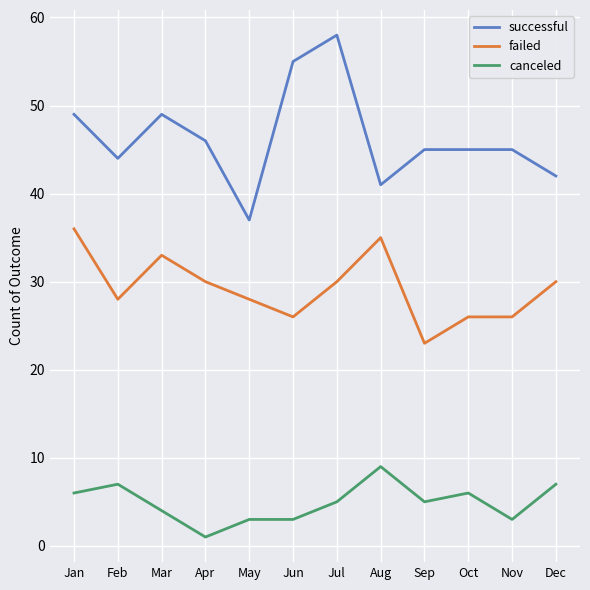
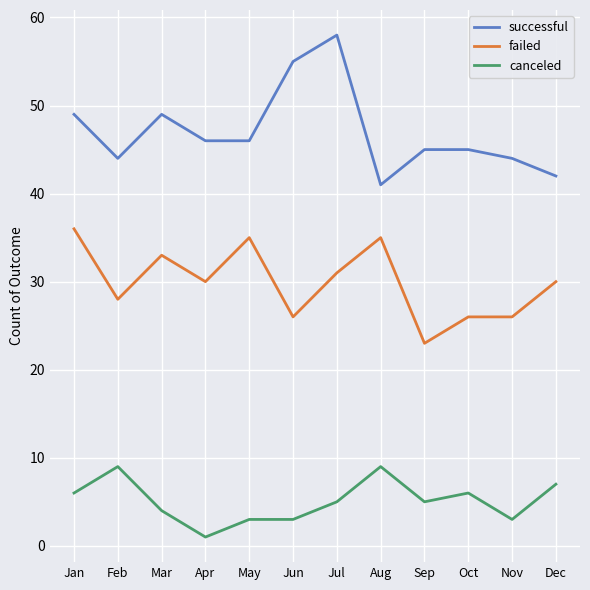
  {
    "successful": {
      "Jan": 49,
      "Feb": 44,
      "Mar": 49,
      "Apr": 46,
-     "May": 37,
+     "May": 46,
      "Jun": 55,
      "Jul": 58,
      "Aug": 41,
      "Sep": 45,
      "Oct": 45,
-     "Nov": 45,
+     "Nov": 44,
      "Dec": 42
    },
    "failed": {
      "Jan": 36,
      "Feb": 28,
      "Mar": 33,
      "Apr": 30,
-     "May": 28,
+     "May": 35,
      "Jun": 26,
-     "Jul": 30,
+     "Jul": 31,
      "Aug": 35,
      "Sep": 23,
      "Oct": 26,
      "Nov": 26,
      "Dec": 30
    },
    "canceled": {
      "Jan": 6,
-     "Feb": 7,
+     "Feb": 9,
      "Mar": 4,
      "Apr": 1,
      "May": 3,
      "Jun": 3,
      "Jul": 5,
      "Aug": 9,
      "Sep": 5,
      "Oct": 6,
      "Nov": 3,
      "Dec": 7
    }
  }
